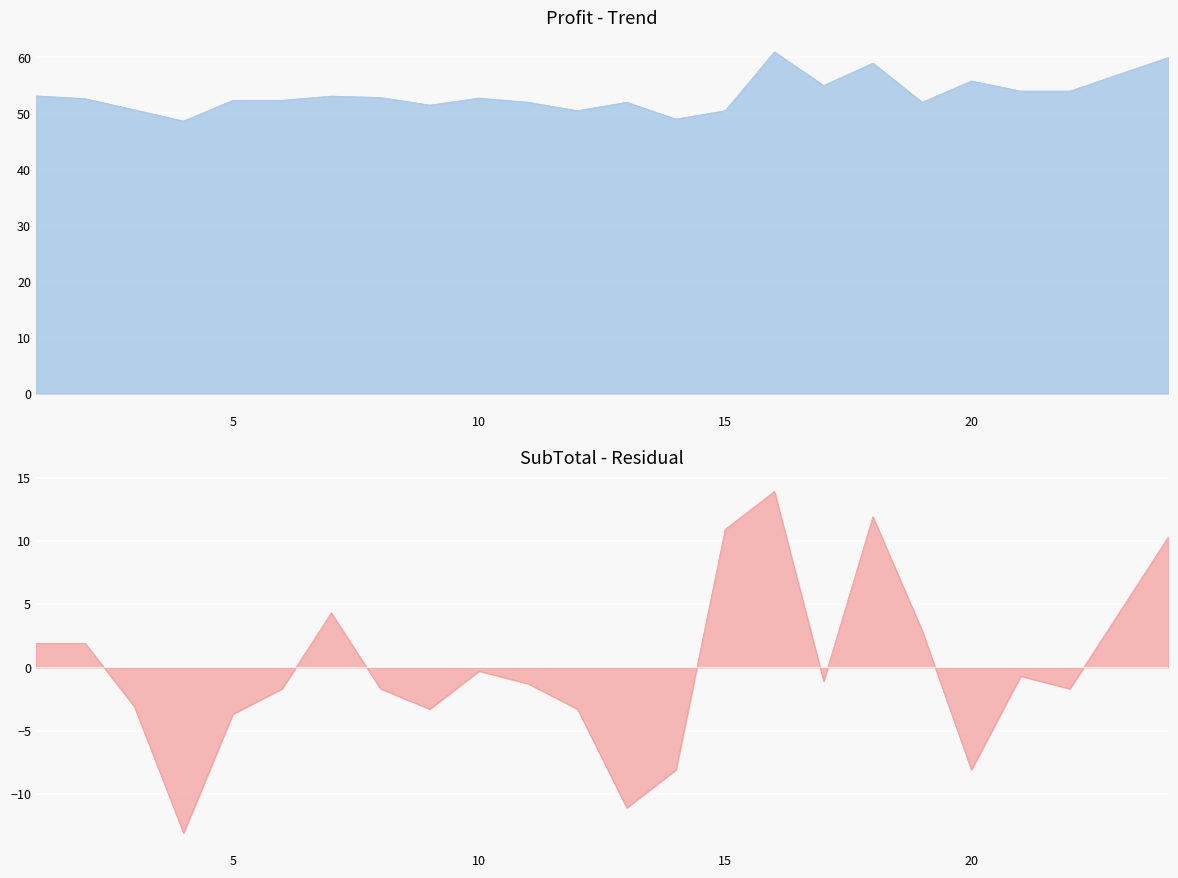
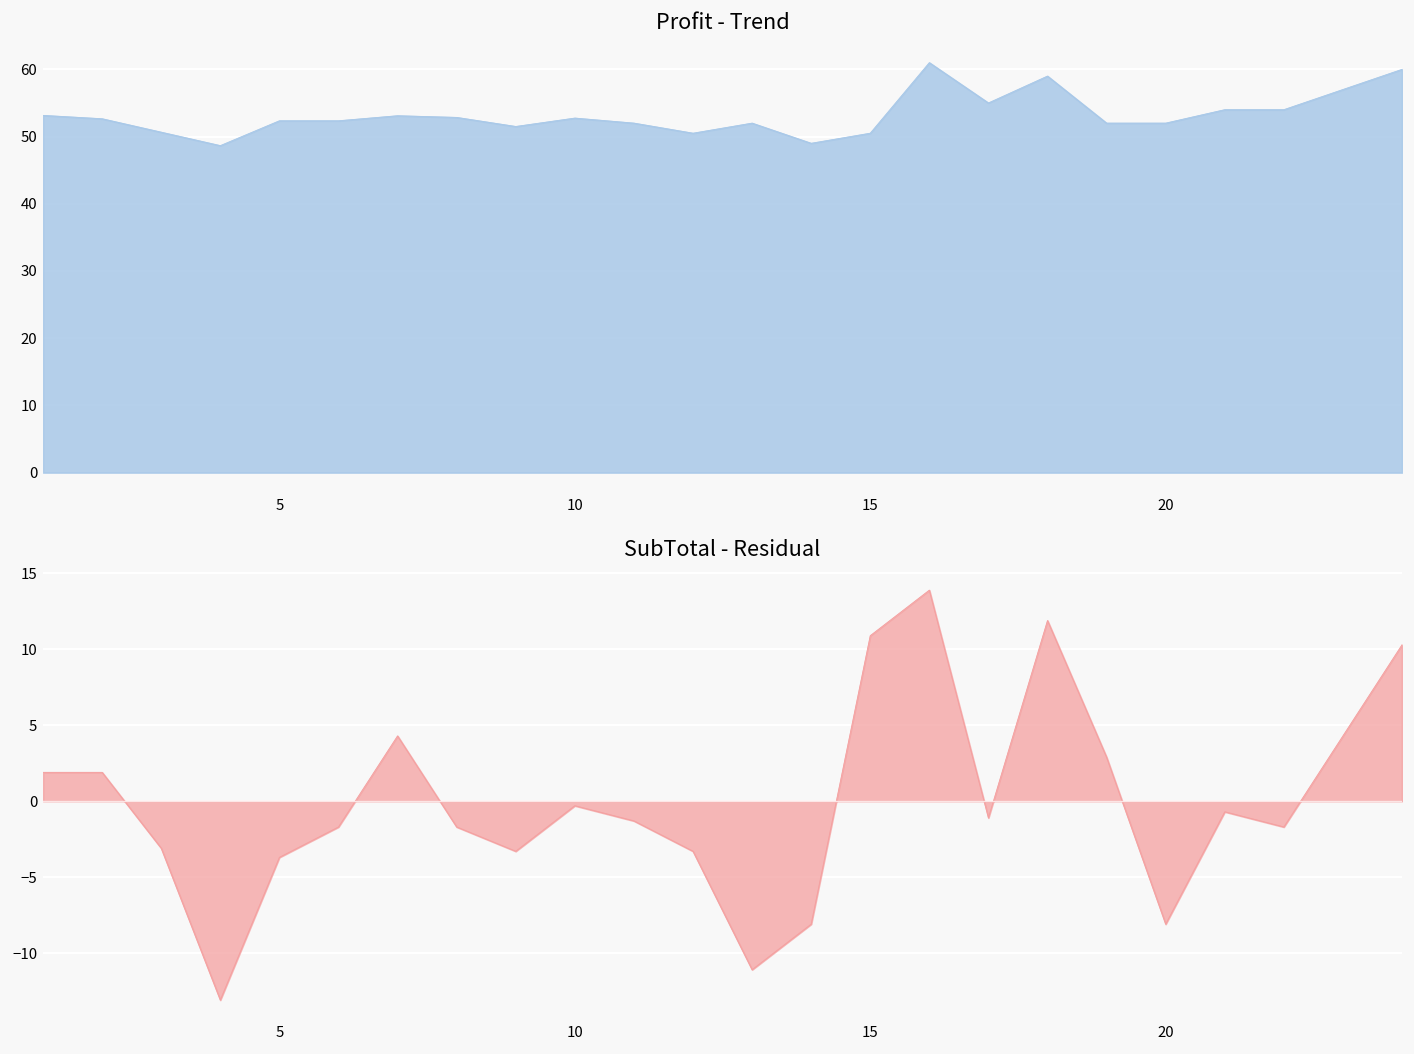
  {
    "Profit - Trend": {
      "5": 52,
      "10": 53,
      "15": 51,
-     "20": 56
+     "20": 52
    }
  }
